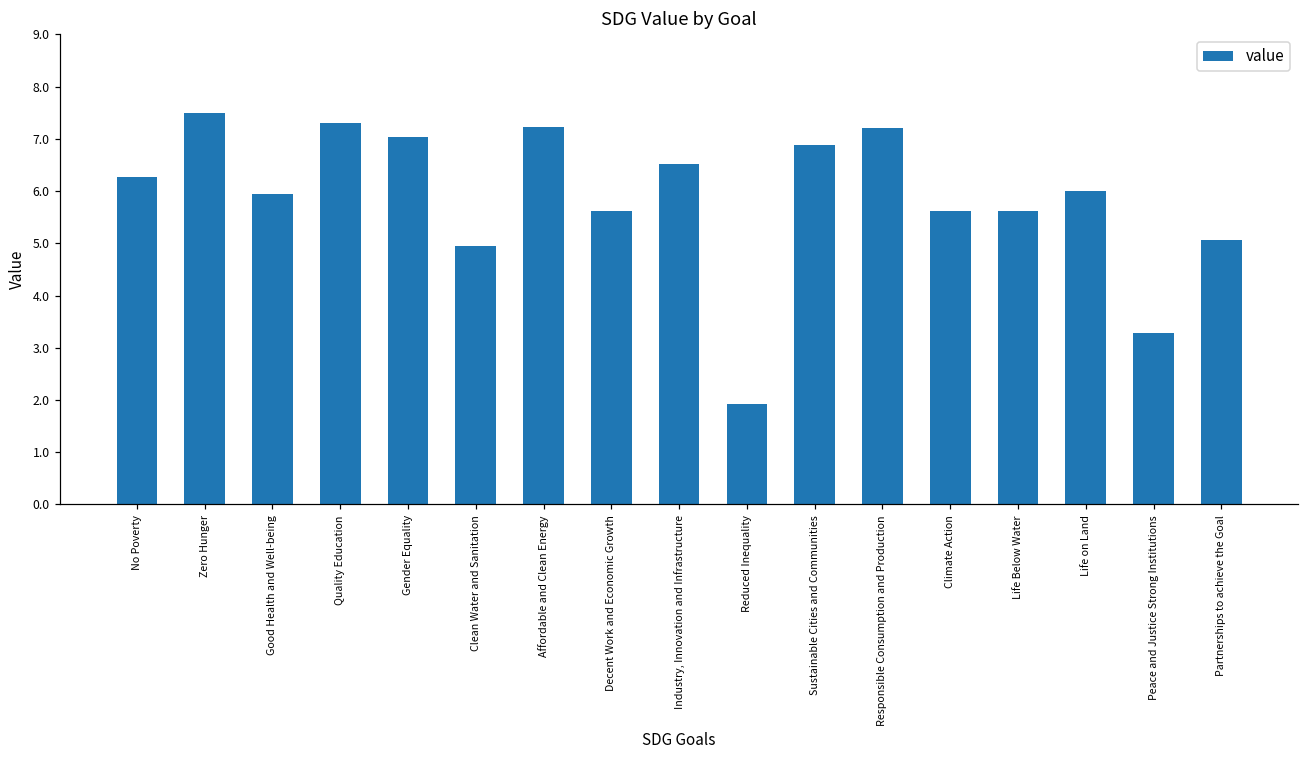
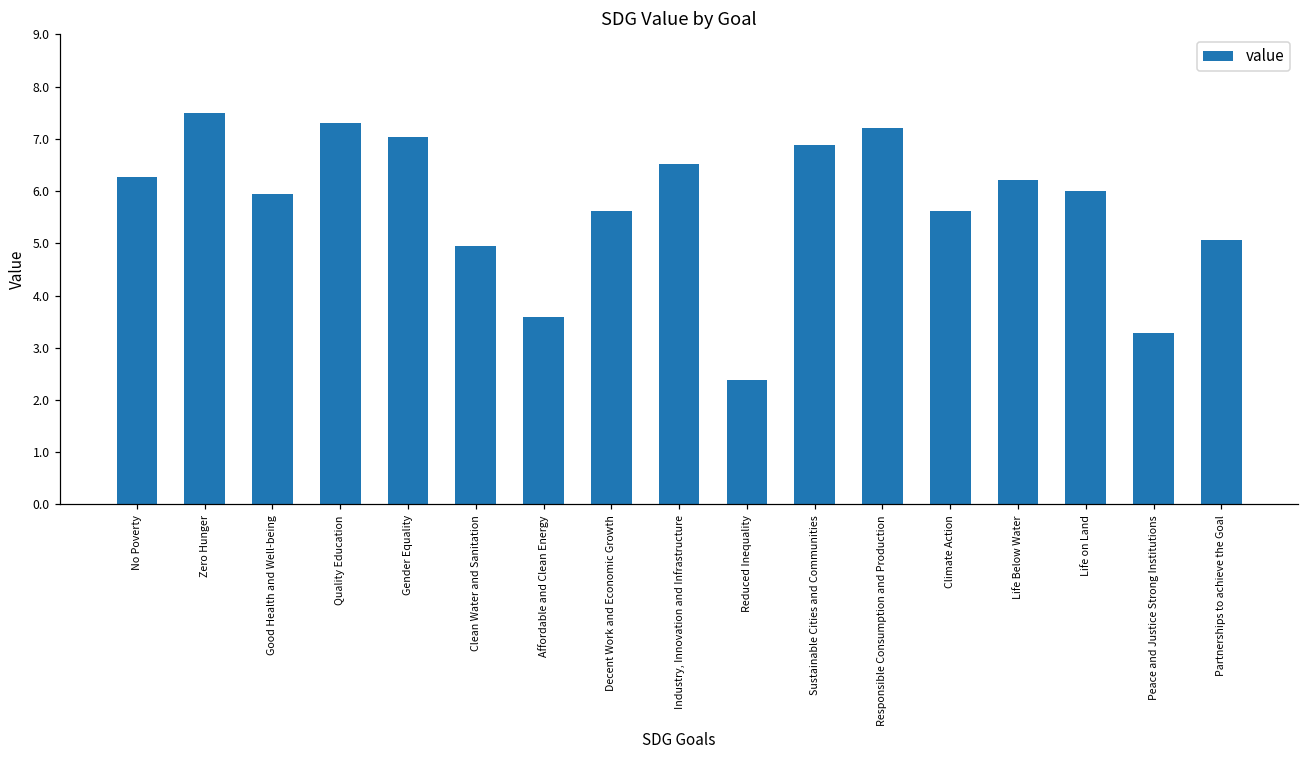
  {
    "No Poverty": 6.3,
    "Zero Hunger": 7.5,
    "Good Health and Well-being": 5.9,
    "Quality Education": 7.3,
    "Gender Equality": 7.0,
    "Clean Water and Sanitation": 4.9,
-   "Affordable and Clean Energy": 7.2,
+   "Affordable and Clean Energy": 3.6,
    "Decent Work and Economic Growth": 5.6,
    "Industry, Innovation and Infrastructure": 6.5,
-   "Reduced Inequality": 1.9,
+   "Reduced Inequality": 2.4,
    "Sustainable Cities and Communities": 6.9,
    "Responsible Consumption and Production": 7.2,
    "Climate Action": 5.6,
-   "Life Below Water": 5.6,
+   "Life Below Water": 6.2,
    "Life on Land": 6.0,
    "Peace and Justice Strong Institutions": 3.3,
    "Partnerships to achieve the Goal": 5.1
  }
